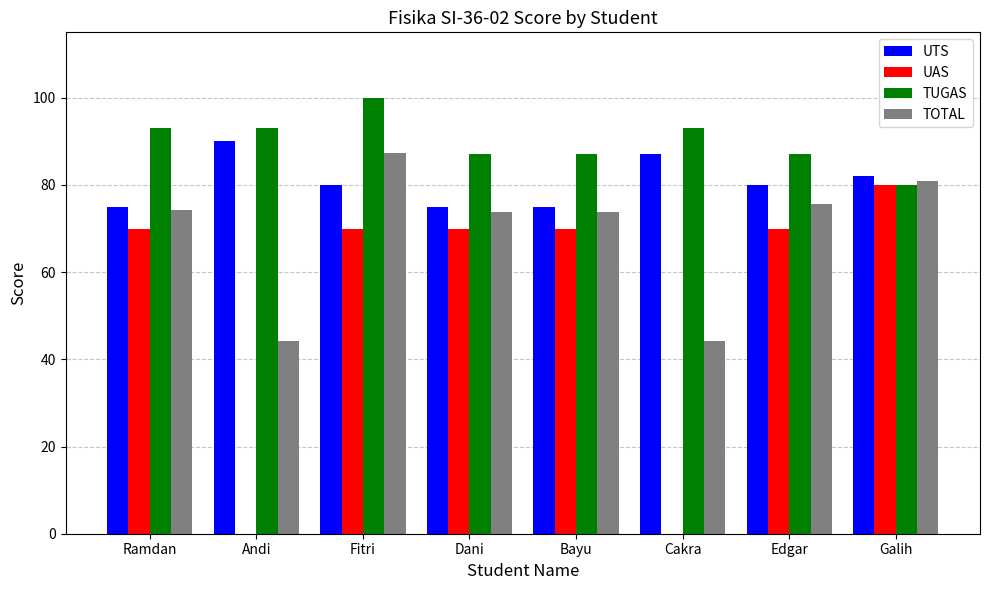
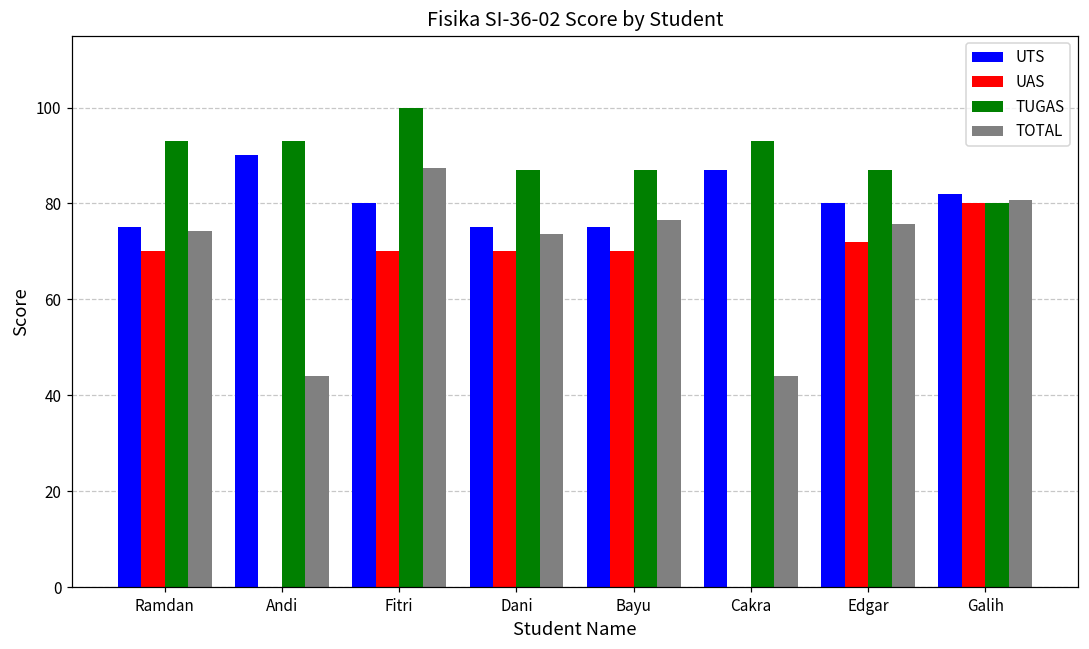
  {
    "UTS": {
      "Ramdan": 75,
      "Andi": 90,
      "Fitri": 80,
      "Dani": 75,
      "Bayu": 75,
      "Cakra": 87,
      "Edgar": 80,
      "Galih": 82
    },
    "UAS": {
      "Ramdan": 70,
      "Andi": 0,
      "Fitri": 70,
      "Dani": 70,
      "Bayu": 70,
      "Cakra": 0,
-     "Edgar": 70,
+     "Edgar": 72,
      "Galih": 80
    },
    "TUGAS": {
      "Ramdan": 93,
      "Andi": 93,
      "Fitri": 100,
      "Dani": 87,
      "Bayu": 87,
      "Cakra": 93,
      "Edgar": 87,
      "Galih": 80
    },
    "TOTAL": {
      "Ramdan": 74,
      "Andi": 44,
      "Fitri": 87,
      "Dani": 74,
-     "Bayu": 74,
+     "Bayu": 77,
      "Cakra": 44,
      "Edgar": 76,
      "Galih": 81
    }
  }
